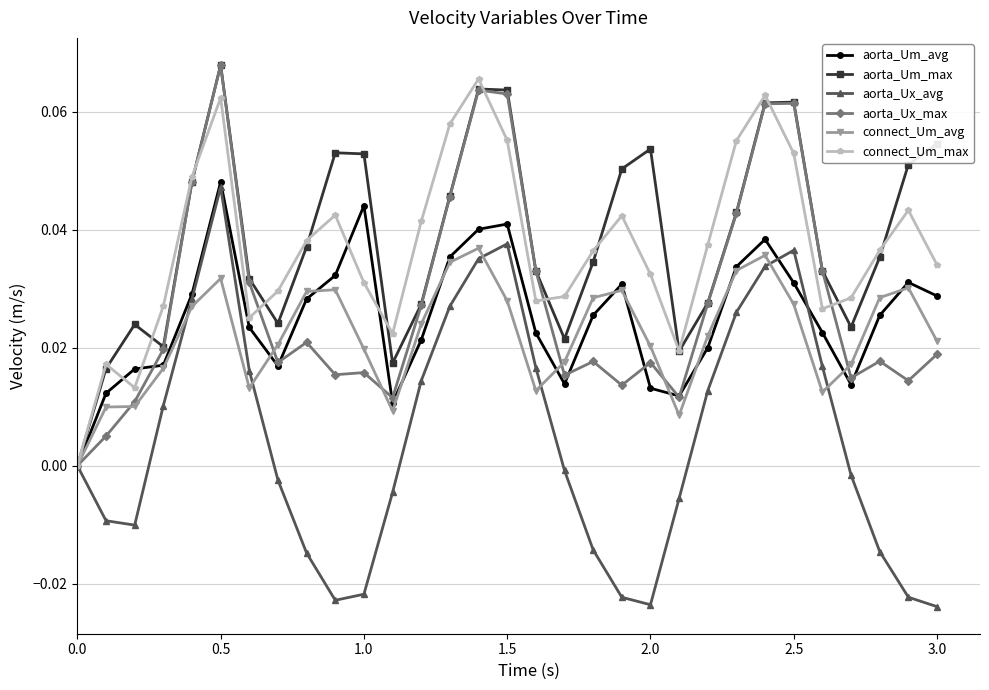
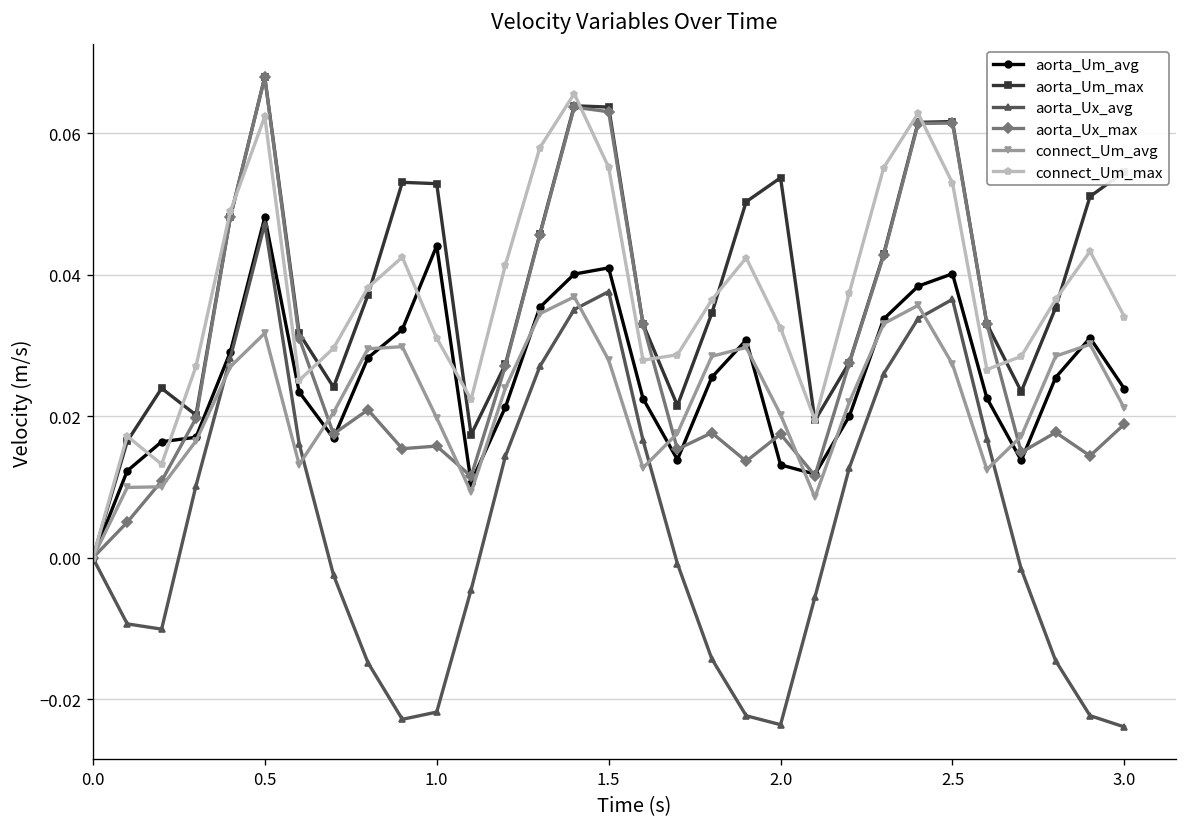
  {
    "aorta_Um_avg": {
      "0.5": 0.048,
      "1.0": 0.044,
      "1.5": 0.041,
      "2.0": 0.013,
-     "2.5": 0.031,
-     "3.0": 0.029
+     "2.5": 0.040,
+     "3.0": 0.024
    }
  }
